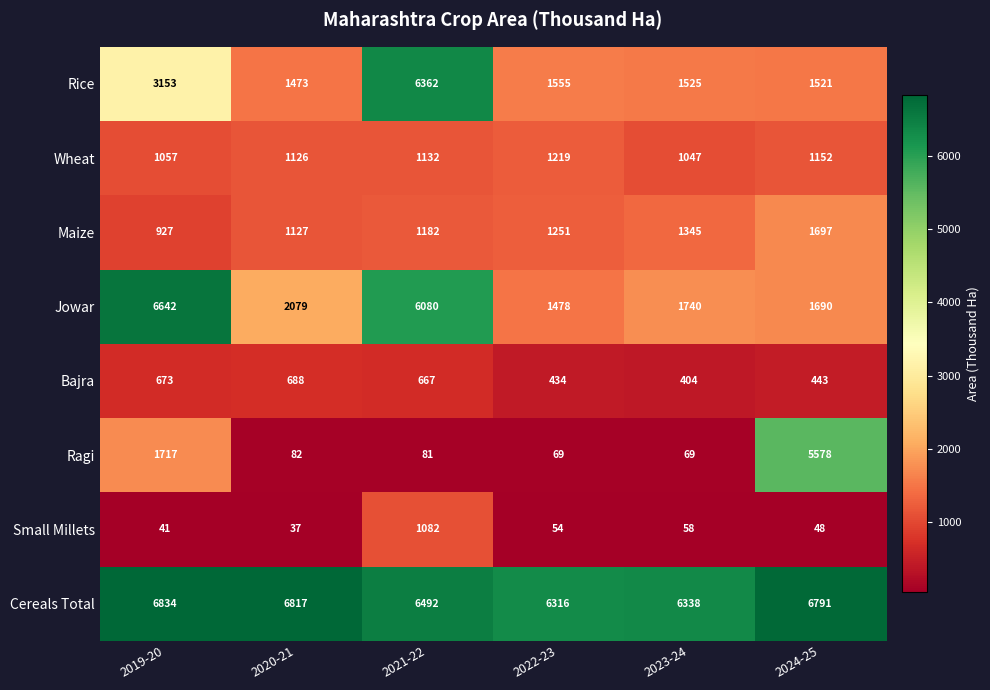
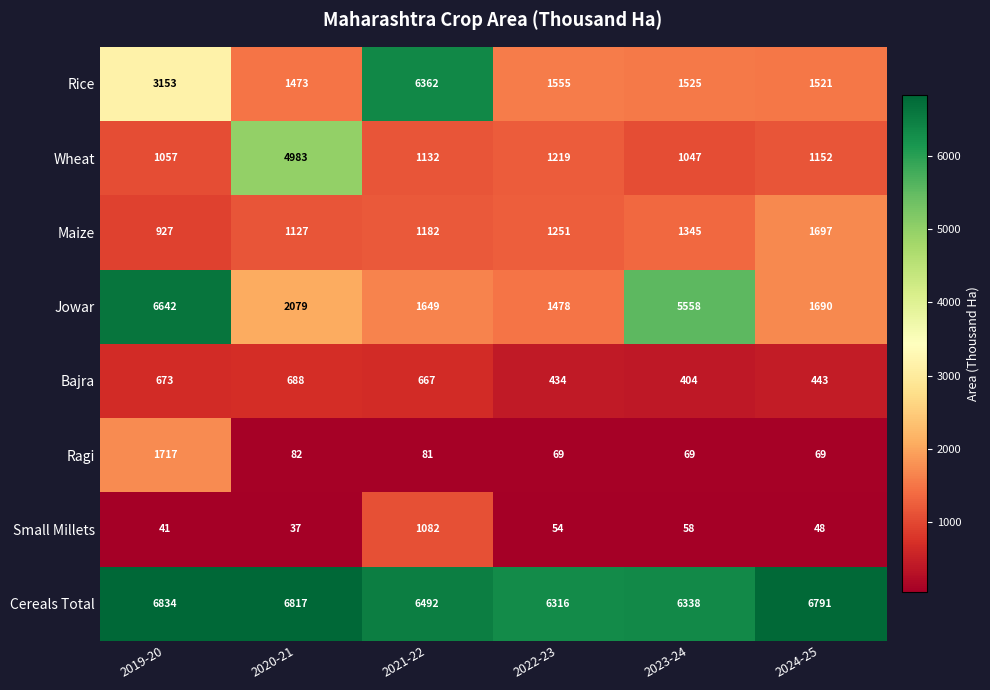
  {
    "Rice": {
      "2019-20": 3153,
      "2020-21": 1473,
      "2021-22": 6362,
      "2022-23": 1555,
      "2023-24": 1525,
      "2024-25": 1521
    },
    "Wheat": {
      "2019-20": 1057,
-     "2020-21": 1126,
+     "2020-21": 4983,
      "2021-22": 1132,
      "2022-23": 1219,
      "2023-24": 1047,
      "2024-25": 1152
    },
    "Maize": {
      "2019-20": 927,
      "2020-21": 1127,
      "2021-22": 1182,
      "2022-23": 1251,
      "2023-24": 1345,
      "2024-25": 1697
    },
    "Jowar": {
      "2019-20": 6642,
      "2020-21": 2079,
-     "2021-22": 6080,
+     "2021-22": 1649,
      "2022-23": 1478,
-     "2023-24": 1740,
+     "2023-24": 5558,
      "2024-25": 1690
    },
    "Bajra": {
      "2019-20": 673,
      "2020-21": 688,
      "2021-22": 667,
      "2022-23": 434,
      "2023-24": 404,
      "2024-25": 443
    },
    "Ragi": {
      "2019-20": 1717,
      "2020-21": 82,
      "2021-22": 81,
      "2022-23": 69,
      "2023-24": 69,
-     "2024-25": 5578
+     "2024-25": 69
    },
    "Small Millets": {
      "2019-20": 41,
      "2020-21": 37,
      "2021-22": 1082,
      "2022-23": 54,
      "2023-24": 58,
      "2024-25": 48
    },
    "Cereals Total": {
      "2019-20": 6834,
      "2020-21": 6817,
      "2021-22": 6492,
      "2022-23": 6316,
      "2023-24": 6338,
      "2024-25": 6791
    }
  }
